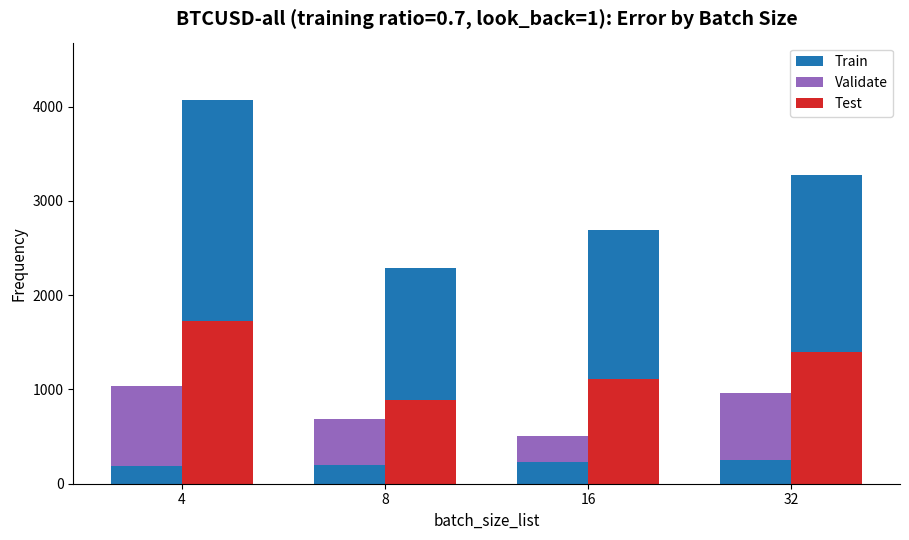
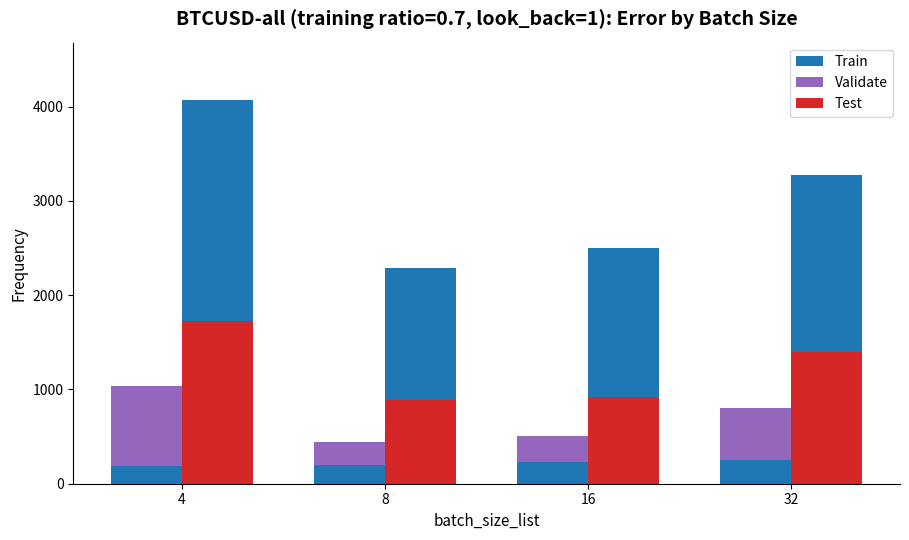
  {
    "Validate": {
      "4": 800,
-     "8": 500,
+     "8": 200,
      "16": 300,
-     "32": 700
+     "32": 500
    },
    "Test": {
      "4": 1700,
      "8": 900,
-     "16": 1100,
+     "16": 900,
      "32": 1400
    }
  }
